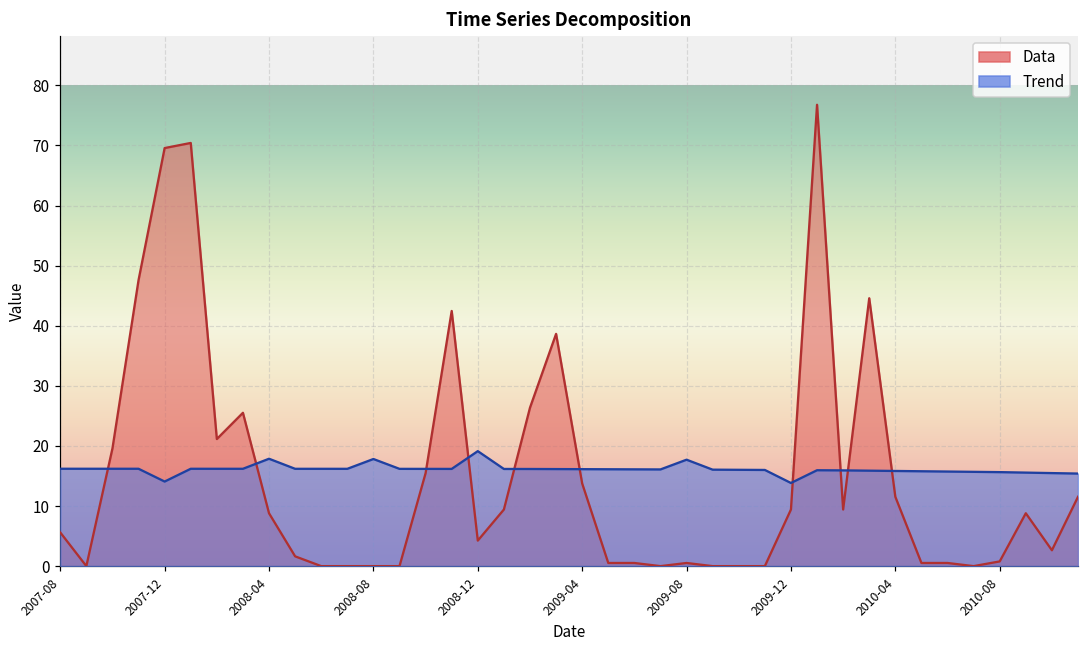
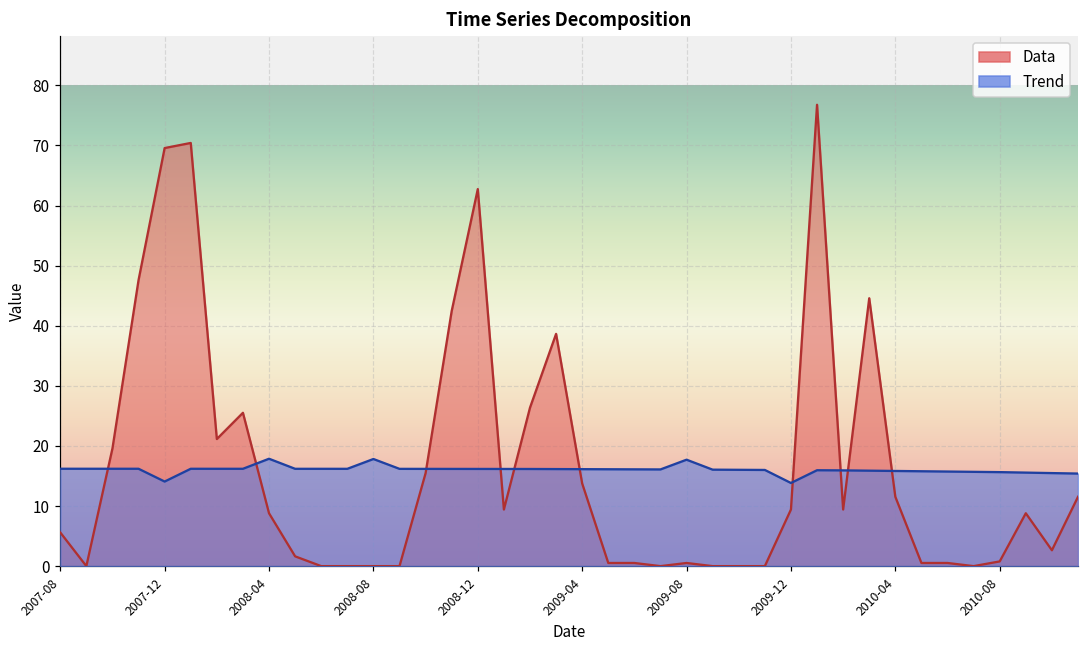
  {
    "Data": {
      "2007-08": 6,
      "2007-12": 70,
      "2008-04": 9,
      "2008-08": 0,
-     "2008-12": 4,
+     "2008-12": 63,
      "2009-04": 14,
      "2009-08": 1,
      "2009-12": 9,
      "2010-04": 12,
      "2010-08": 1
    },
    "Trend": {
      "2007-08": 16,
      "2007-12": 14,
      "2008-04": 18,
      "2008-08": 18,
-     "2008-12": 19,
+     "2008-12": 16,
      "2009-04": 16,
      "2009-08": 18,
      "2009-12": 14,
      "2010-04": 16,
      "2010-08": 16
    }
  }
